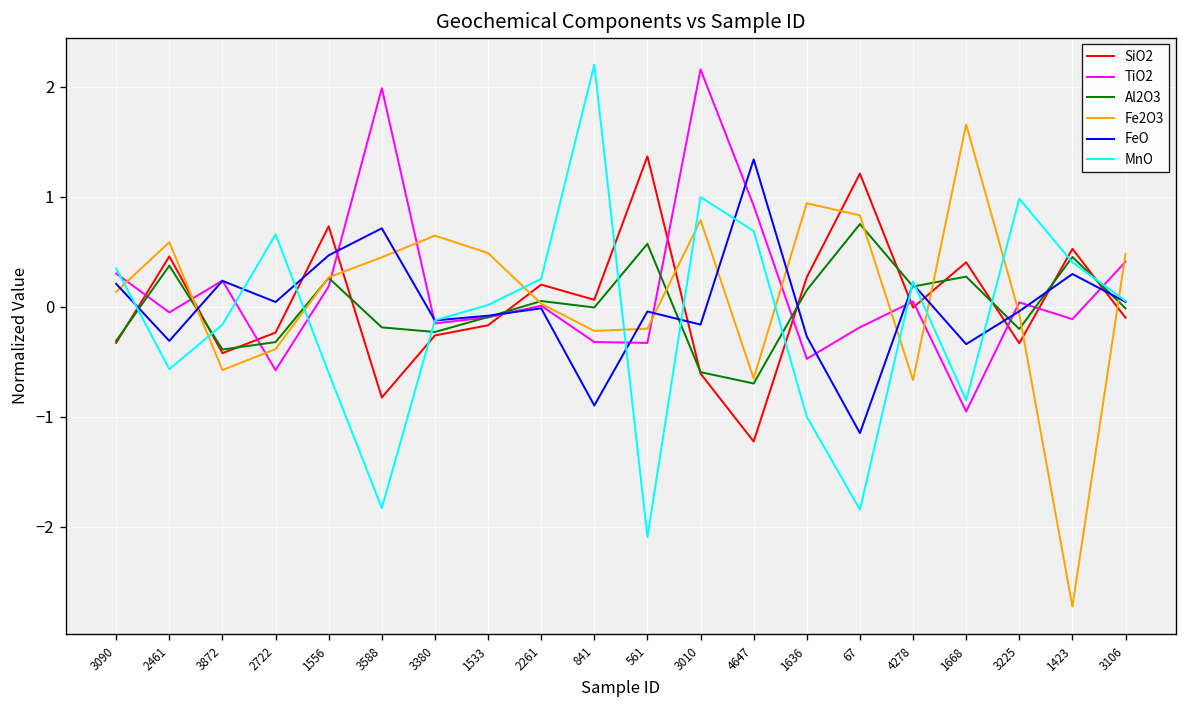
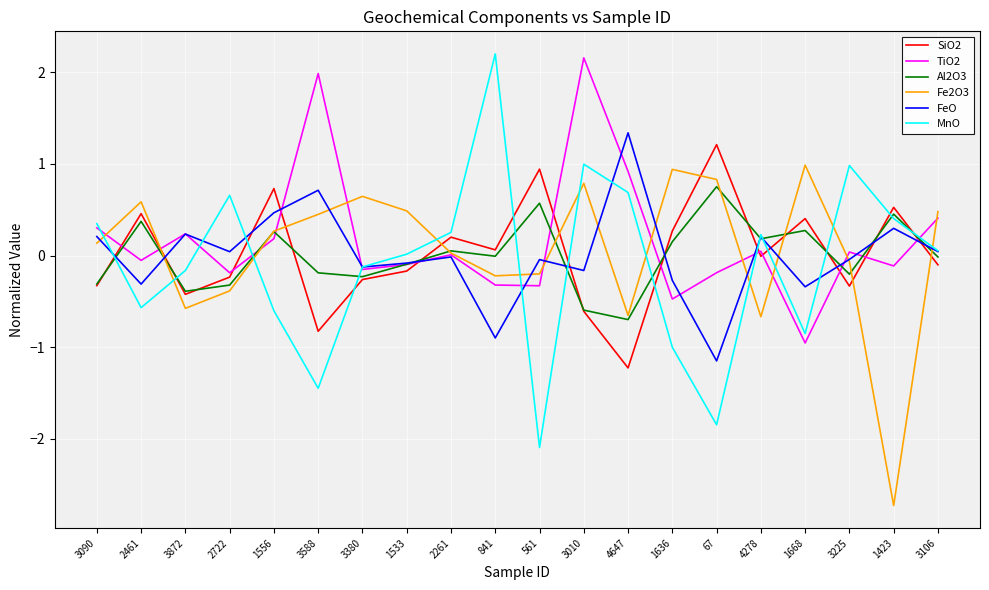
  {
    "SiO2": {
      "2461": 0.5,
      "3872": -0.4,
      "2722": -0.2,
      "1556": 0.7,
      "3588": -0.8,
      "3380": -0.3,
      "1533": -0.2,
      "2261": 0.2,
      "841": 0.1,
-     "561": 1.4,
+     "561": 0.9,
      "4647": -1.2,
      "1636": 0.3,
      "67": 1.2,
      "4278": 0.0,
      "1668": 0.4,
      "3225": -0.3,
      "1423": 0.5,
      "3106": -0.1
    },
    "TiO2": {
      "3090": 0.3,
      "2461": -0.1,
-     "2722": -0.6,
+     "2722": -0.2,
      "1556": 0.2,
      "3588": 2.0,
      "841": -0.3,
      "561": -0.3,
      "3010": 2.2,
      "4647": 0.9,
      "1636": -0.5,
      "67": -0.2,
      "4278": 0.0,
      "1668": -1.0,
      "3225": 0.0,
      "1423": -0.1,
      "3106": 0.4
    },
    "Al2O3": {
      "2461": 0.4,
      "3872": -0.4,
      "2722": -0.3,
      "3588": -0.2,
      "3380": -0.2,
      "841": 0.0,
      "561": 0.6,
      "4647": -0.7,
      "1636": 0.2,
      "67": 0.8,
      "1668": 0.3,
      "3225": -0.2,
      "1423": 0.5,
      "3106": 0.0
    },
    "Fe2O3": {
      "3090": 0.1,
      "2461": 0.6,
      "3872": -0.6,
      "2722": -0.4,
      "3588": 0.4,
      "3380": 0.6,
      "1533": 0.5,
      "841": -0.2,
      "561": -0.2,
      "3010": 0.8,
      "4647": -0.7,
      "1636": 0.9,
      "67": 0.8,
      "4278": -0.7,
-     "1668": 1.7,
+     "1668": 1.0,
      "1423": -2.7,
      "3106": 0.5
    },
    "FeO": {
      "3090": 0.2,
      "2461": -0.3,
      "2722": 0.0,
      "1556": 0.5,
      "3588": 0.7,
      "841": -0.9,
      "561": 0.0,
      "3010": -0.2,
      "4647": 1.3,
      "1636": -0.3,
      "67": -1.2,
      "1668": -0.3,
      "1423": 0.3
    },
    "MnO": {
      "3090": 0.3,
      "2461": -0.6,
      "3872": -0.2,
      "2722": 0.7,
      "1556": -0.6,
-     "3588": -1.8,
+     "3588": -1.4,
      "1533": 0.0,
      "2261": 0.3,
      "841": 2.2,
      "561": -2.1,
      "3010": 1.0,
      "4647": 0.7,
      "1636": -1.0,
      "67": -1.8,
      "1668": -0.9,
      "3225": 1.0,
      "1423": 0.4
    }
  }
